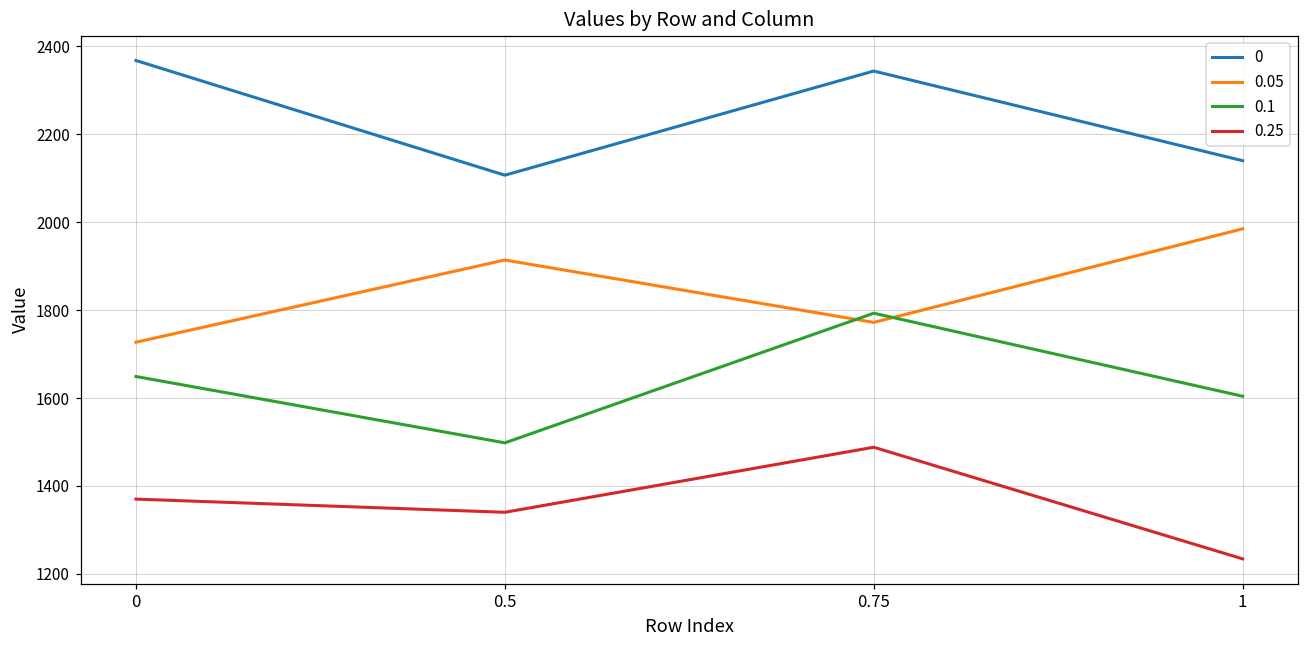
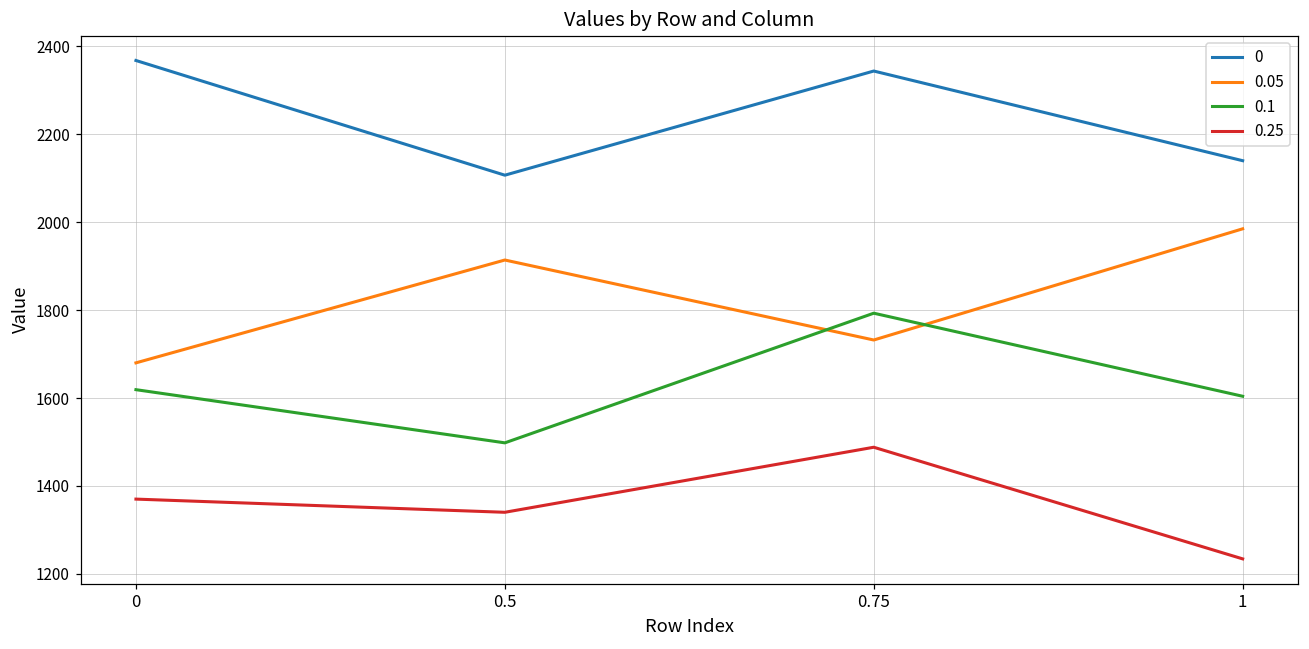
  {
    "0": {
      "0": 2370,
      "0.5": 2110,
      "0.75": 2340,
      "1": 2140
    },
    "0.05": {
-     "0": 1730,
+     "0": 1680,
      "0.5": 1910,
-     "0.75": 1770,
+     "0.75": 1730,
      "1": 1990
    },
    "0.1": {
-     "0": 1650,
+     "0": 1620,
      "0.5": 1500,
      "0.75": 1790,
      "1": 1600
    },
    "0.25": {
      "0": 1370,
      "0.5": 1340,
      "0.75": 1490,
      "1": 1230
    }
  }
